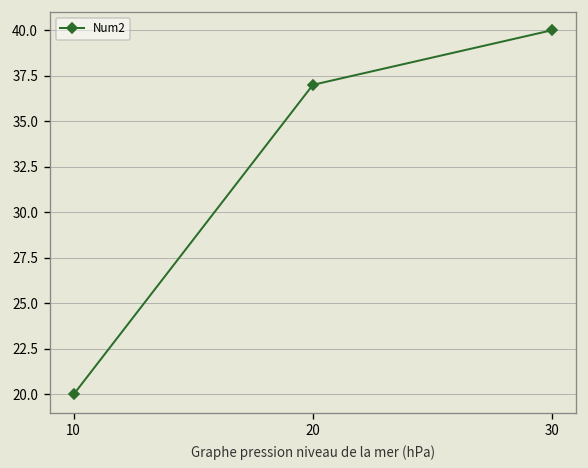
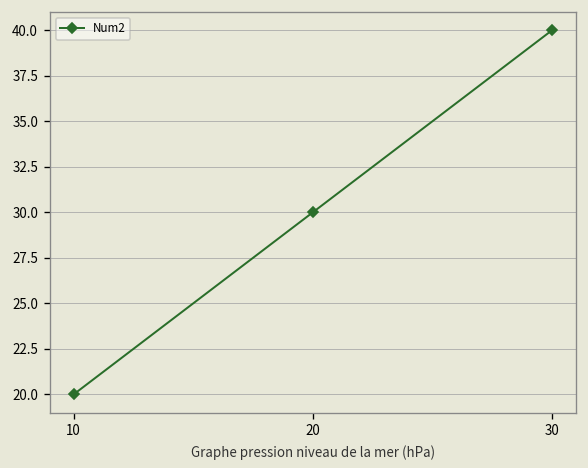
  {
    "10": 20,
-   "20": 37,
+   "20": 30,
    "30": 40
  }
